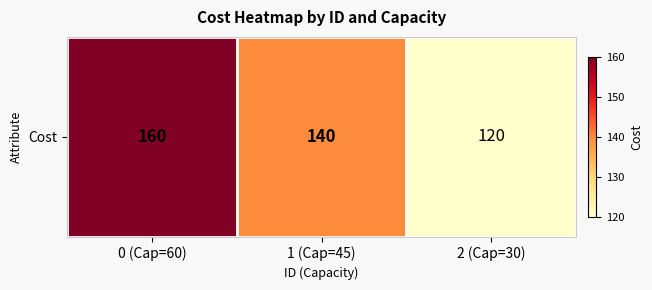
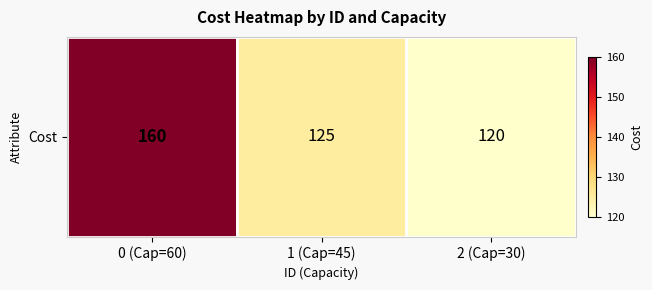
  {
    "Cost": {
      "0 (Cap=60)": 160,
-     "1 (Cap=45)": 140,
+     "1 (Cap=45)": 125,
      "2 (Cap=30)": 120
    }
  }
